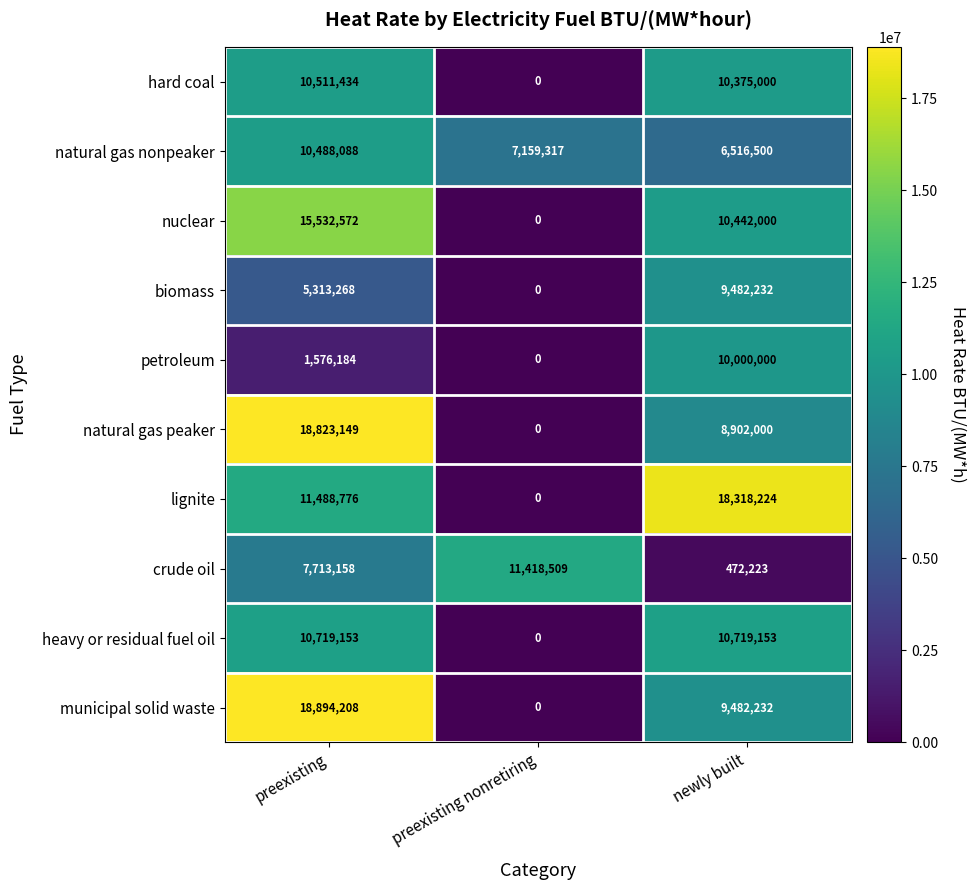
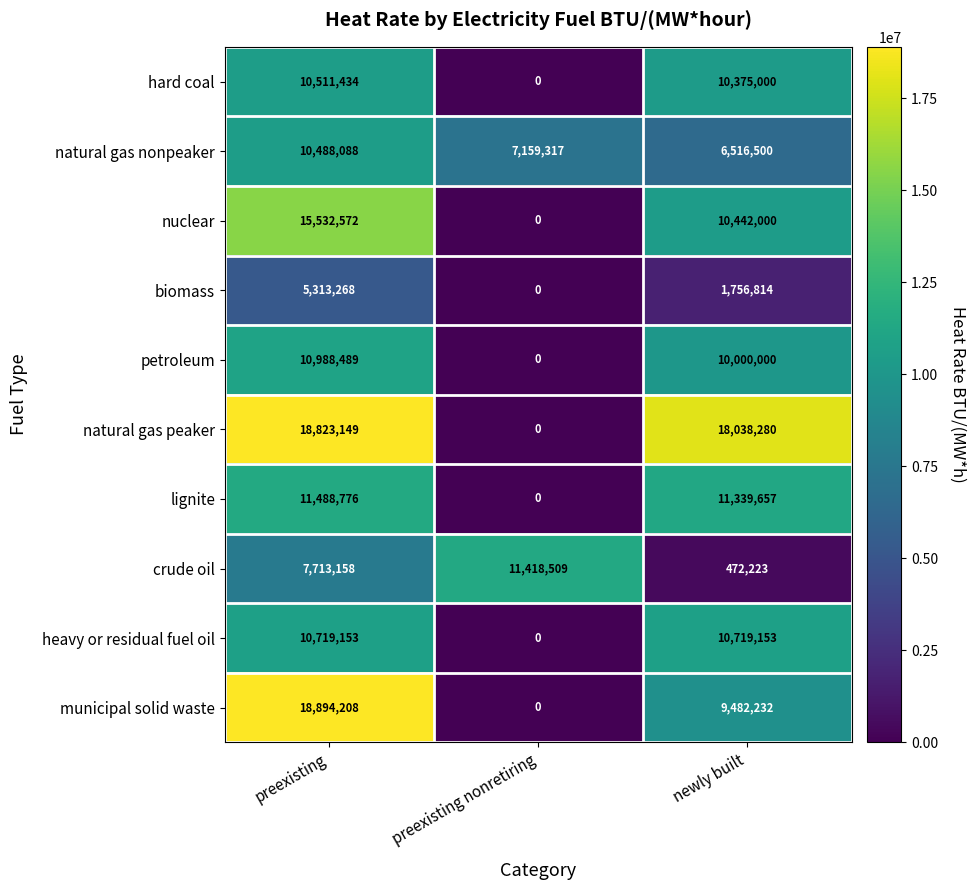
  {
    "hard coal": {
      "preexisting": "10,511,434",
      "preexisting nonretiring": "0",
      "newly built": "10,375,000"
    },
    "natural gas nonpeaker": {
      "preexisting": "10,488,088",
      "preexisting nonretiring": "7,159,317",
      "newly built": "6,516,500"
    },
    "nuclear": {
      "preexisting": "15,532,572",
      "preexisting nonretiring": "0",
      "newly built": "10,442,000"
    },
    "biomass": {
      "preexisting": "5,313,268",
      "preexisting nonretiring": "0",
-     "newly built": "9,482,232"
+     "newly built": "1,756,814"
    },
    "petroleum": {
-     "preexisting": "1,576,184",
+     "preexisting": "10,988,489",
      "preexisting nonretiring": "0",
      "newly built": "10,000,000"
    },
    "natural gas peaker": {
      "preexisting": "18,823,149",
      "preexisting nonretiring": "0",
-     "newly built": "8,902,000"
+     "newly built": "18,038,280"
    },
    "lignite": {
      "preexisting": "11,488,776",
      "preexisting nonretiring": "0",
-     "newly built": "18,318,224"
+     "newly built": "11,339,657"
    },
    "crude oil": {
      "preexisting": "7,713,158",
      "preexisting nonretiring": "11,418,509",
      "newly built": "472,223"
    },
    "heavy or residual fuel oil": {
      "preexisting": "10,719,153",
      "preexisting nonretiring": "0",
      "newly built": "10,719,153"
    },
    "municipal solid waste": {
      "preexisting": "18,894,208",
      "preexisting nonretiring": "0",
      "newly built": "9,482,232"
    }
  }
